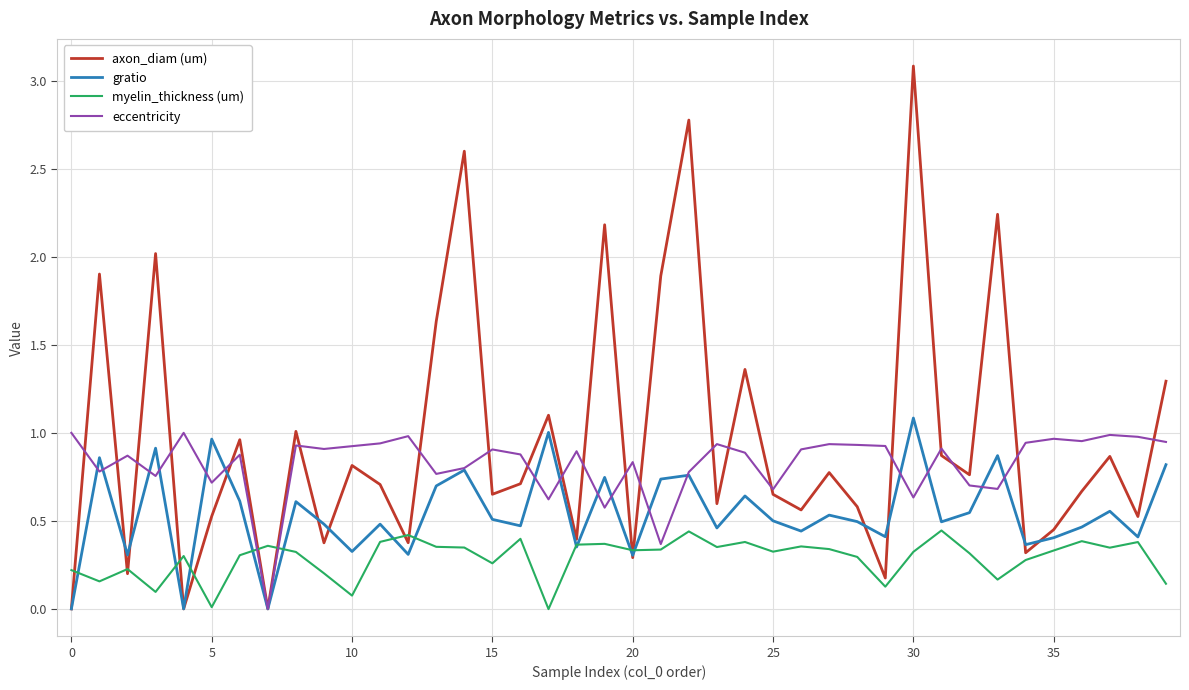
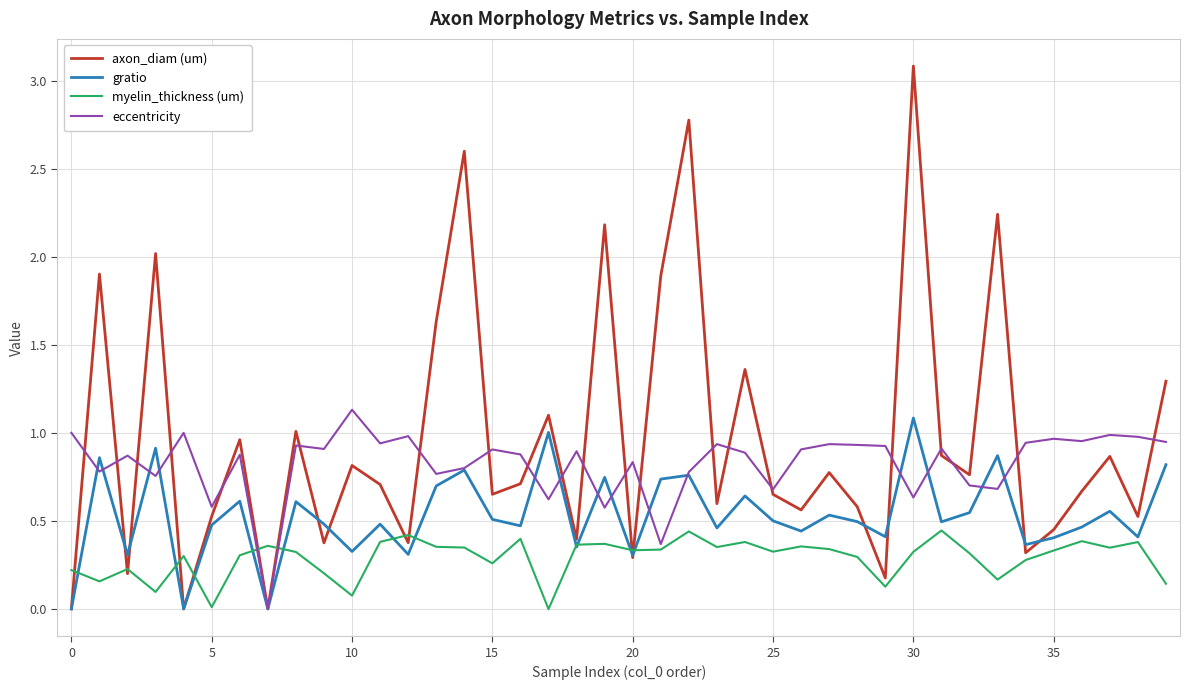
  {
    "axon_diam (um)": {
      "5": 0.53,
      "10": 0.81,
      "15": 0.65,
      "25": 0.65,
      "30": 3.08,
      "35": 0.45
    },
    "gratio": {
-     "5": 0.96,
+     "5": 0.48,
      "10": 0.33,
      "15": 0.51,
      "25": 0.50,
      "30": 1.08,
      "35": 0.40
    },
    "myelin_thickness (um)": {
      "0": 0.22,
      "5": 0.01,
      "10": 0.08,
      "15": 0.26,
      "20": 0.33,
      "25": 0.33,
      "30": 0.32,
      "35": 0.33
    },
    "eccentricity": {
      "0": 1.00,
-     "5": 0.72,
-     "10": 0.92,
+     "5": 0.58,
+     "10": 1.13,
      "15": 0.91,
      "20": 0.83,
      "25": 0.68,
      "30": 0.63,
      "35": 0.97
    }
  }
